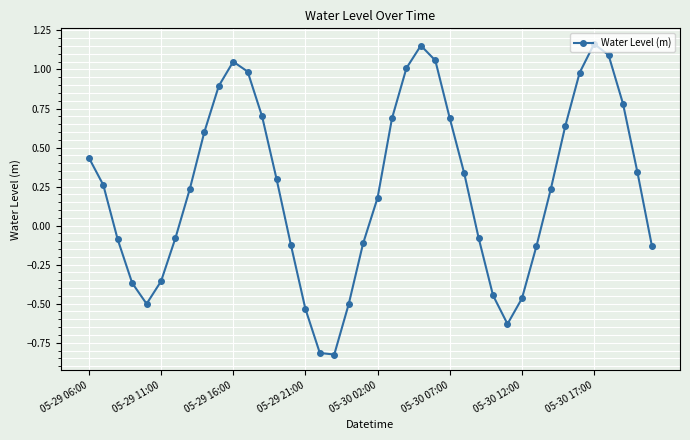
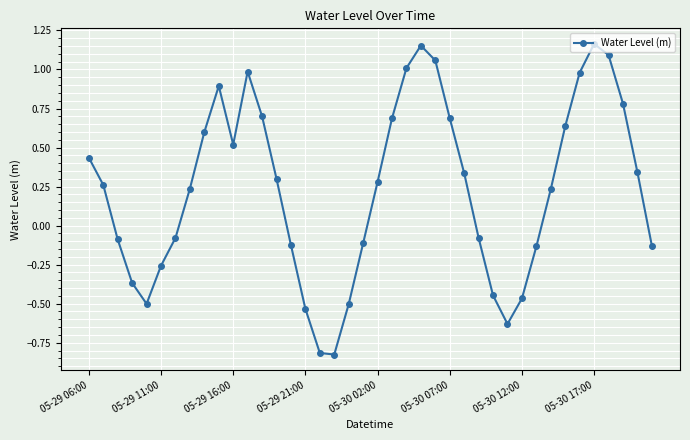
  {
    "05-29 06:00": 0.44,
-   "05-29 11:00": -0.36,
-   "05-29 16:00": 1.05,
+   "05-29 11:00": -0.26,
+   "05-29 16:00": 0.52,
    "05-29 21:00": -0.53,
-   "05-30 02:00": 0.18,
+   "05-30 02:00": 0.28,
    "05-30 07:00": 0.69,
    "05-30 12:00": -0.47
  }
